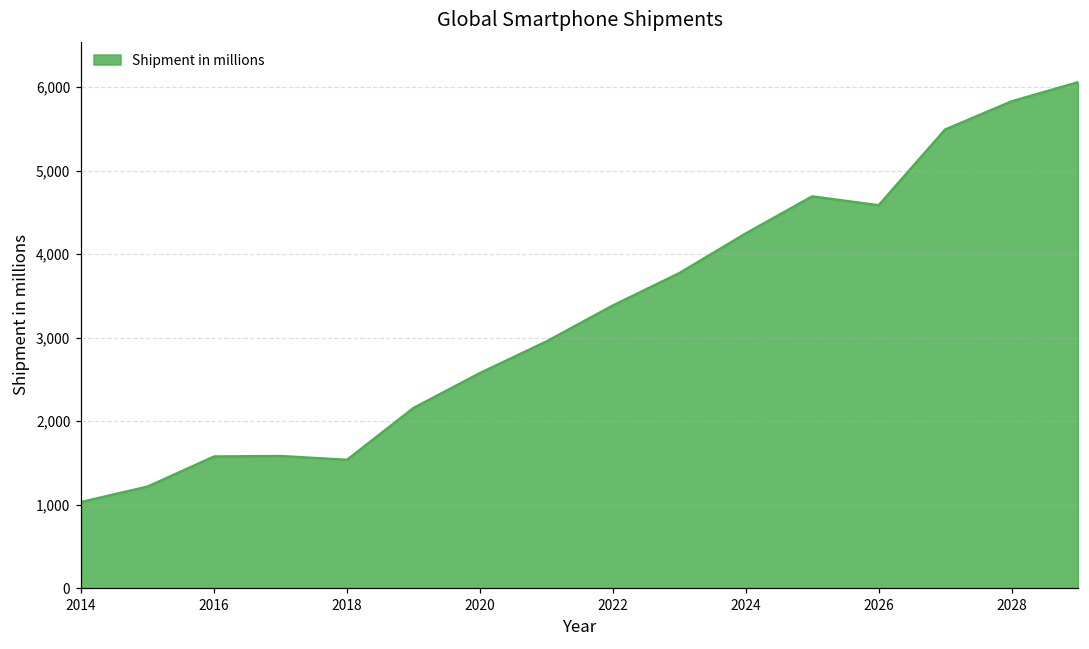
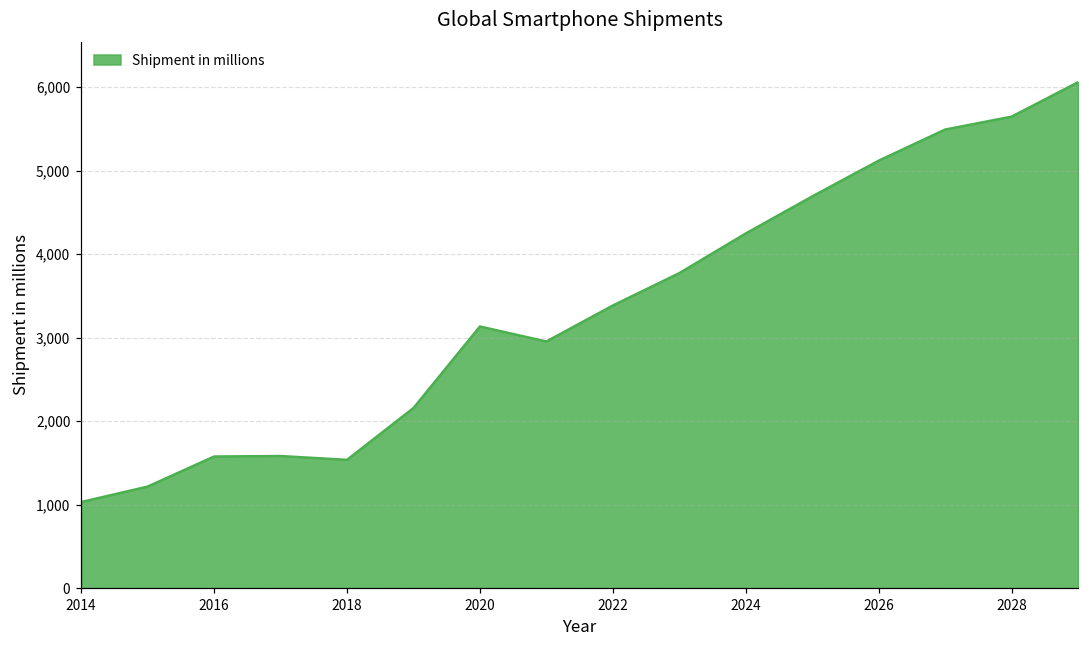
  {
    "2014": "1,000",
    "2016": "1,600",
    "2018": "1,500",
-   "2020": "2,600",
+   "2020": "3,100",
    "2022": "3,400",
    "2024": "4,200",
-   "2026": "4,600",
-   "2028": "5,800"
+   "2026": "5,100",
+   "2028": "5,600"
  }
